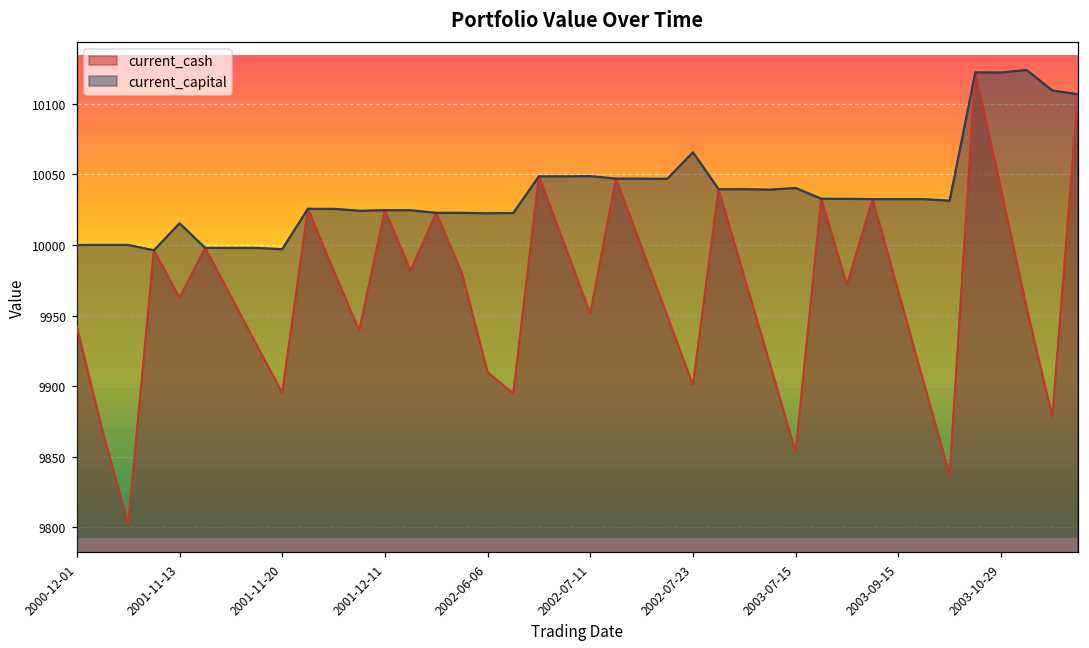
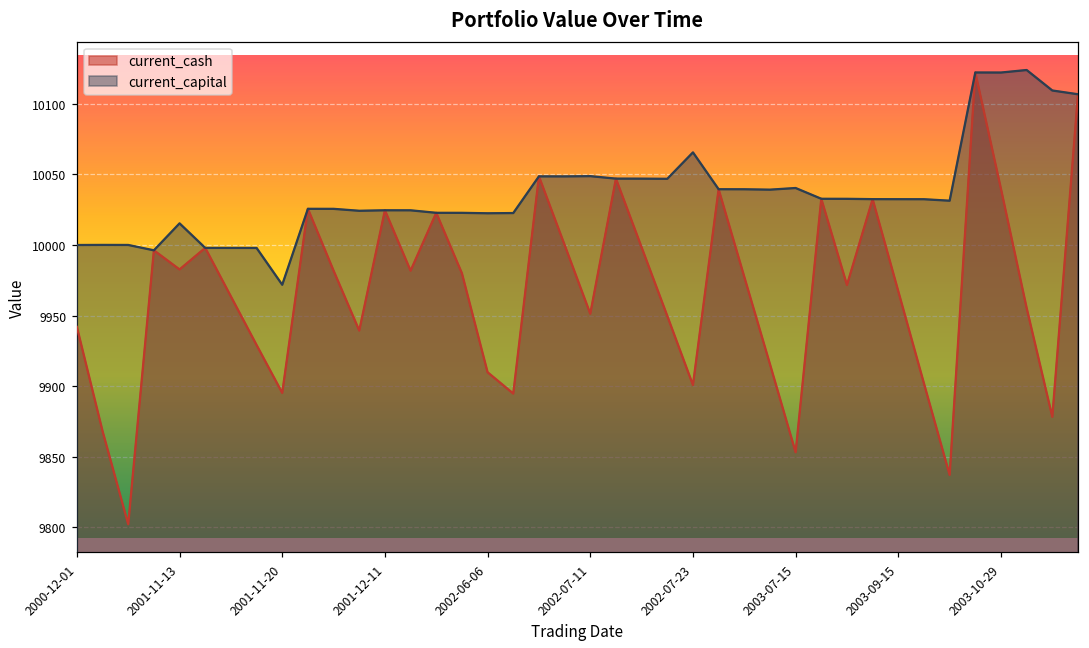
  {
    "current_cash": {
      "2000-12-01": 9942,
-     "2001-11-13": 9963,
+     "2001-11-13": 9983,
      "2001-11-20": 9895,
      "2002-06-06": 9910,
      "2002-07-11": 9951,
      "2002-07-23": 9901,
      "2003-07-15": 9853,
      "2003-09-15": 9967,
      "2003-10-29": 10040
    },
    "current_capital": {
      "2000-12-01": 10000,
      "2001-11-13": 10015,
-     "2001-11-20": 9997,
+     "2001-11-20": 9972,
      "2002-06-06": 10022,
      "2002-07-11": 10049,
      "2002-07-23": 10066,
      "2003-07-15": 10040,
      "2003-09-15": 10032,
      "2003-10-29": 10122
    }
  }
